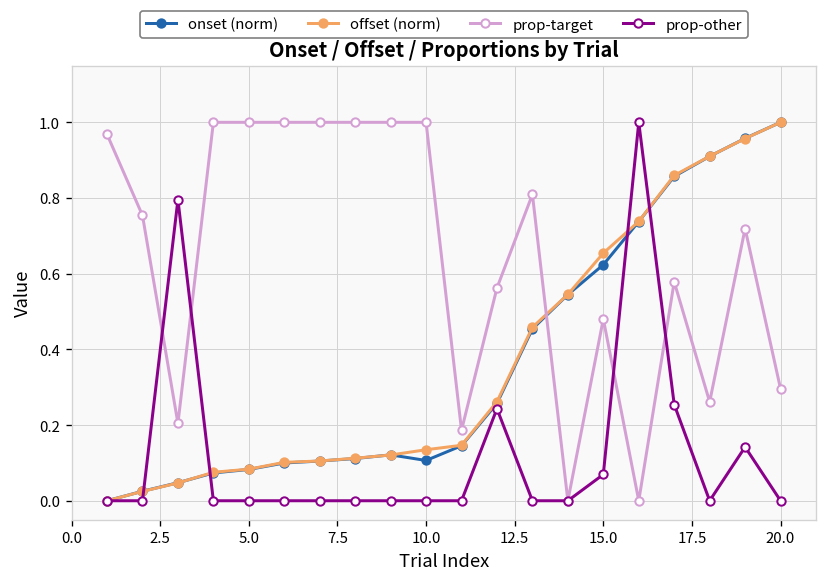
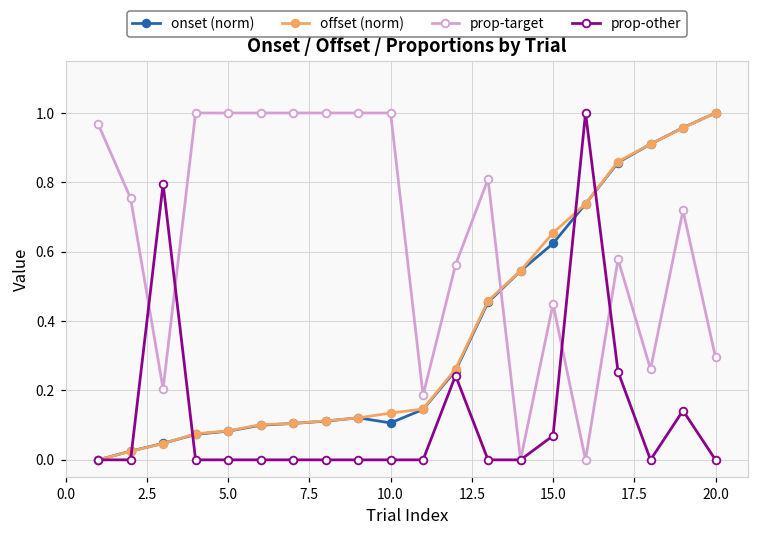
  {
    "onset (norm)": {
      "10.0": 0.11,
      "15.0": 0.62
    },
    "offset (norm)": {
      "10.0": 0.13,
      "15.0": 0.65
    },
    "prop-target": {
      "5.0": 1.00,
      "10.0": 1.00,
-     "15.0": 0.48,
+     "15.0": 0.45,
      "20.0": 0.30
    },
    "prop-other": {
      "5.0": 0.00,
      "10.0": 0.00,
      "15.0": 0.07,
      "20.0": 0.00
    }
  }
